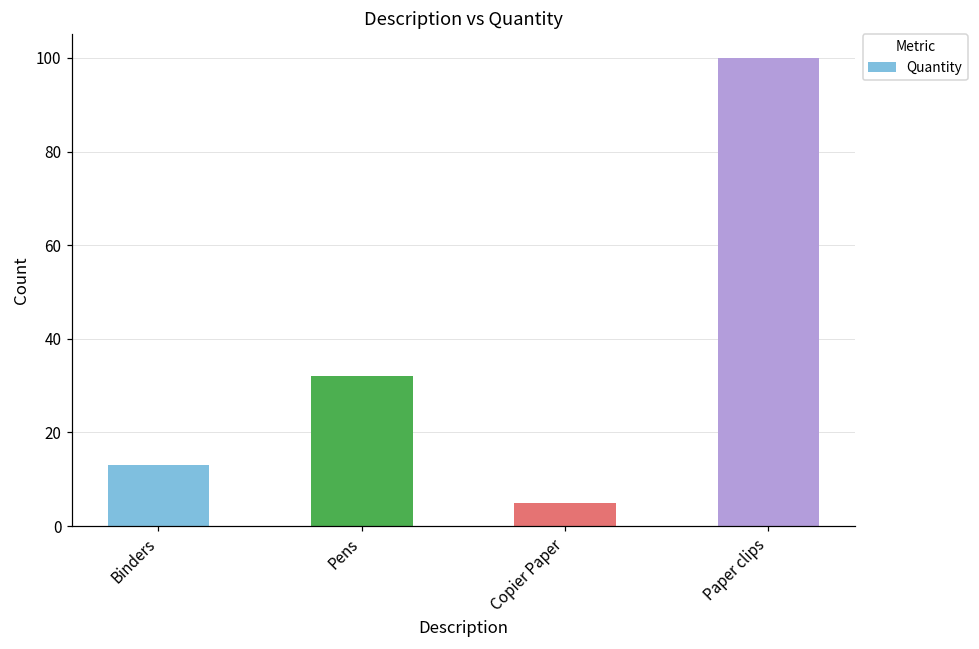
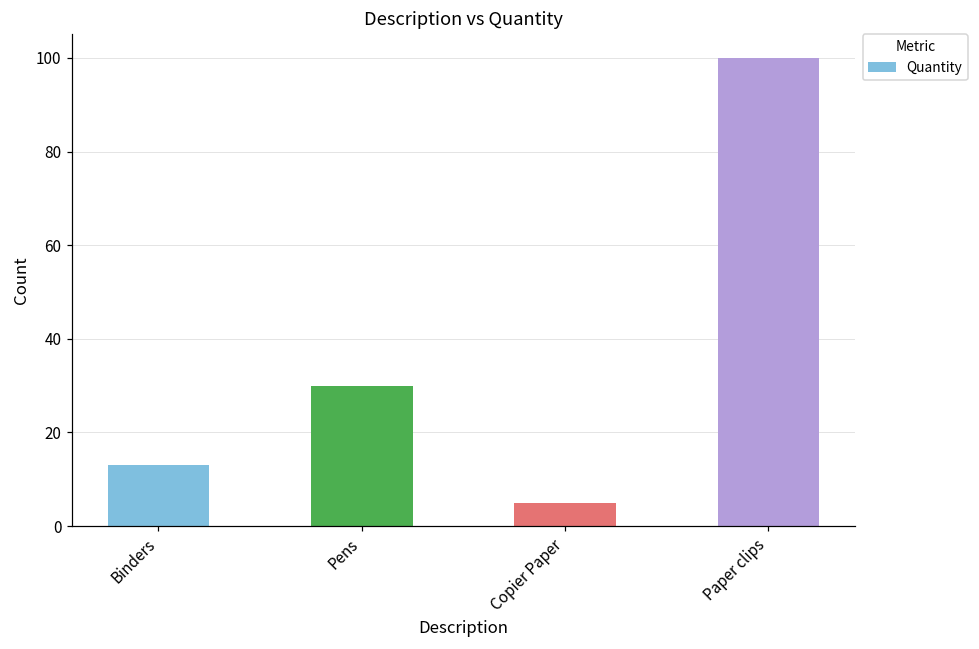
  {
    "Binders": 13,
-   "Pens": 32,
+   "Pens": 30,
    "Copier Paper": 5,
    "Paper clips": 100
  }
